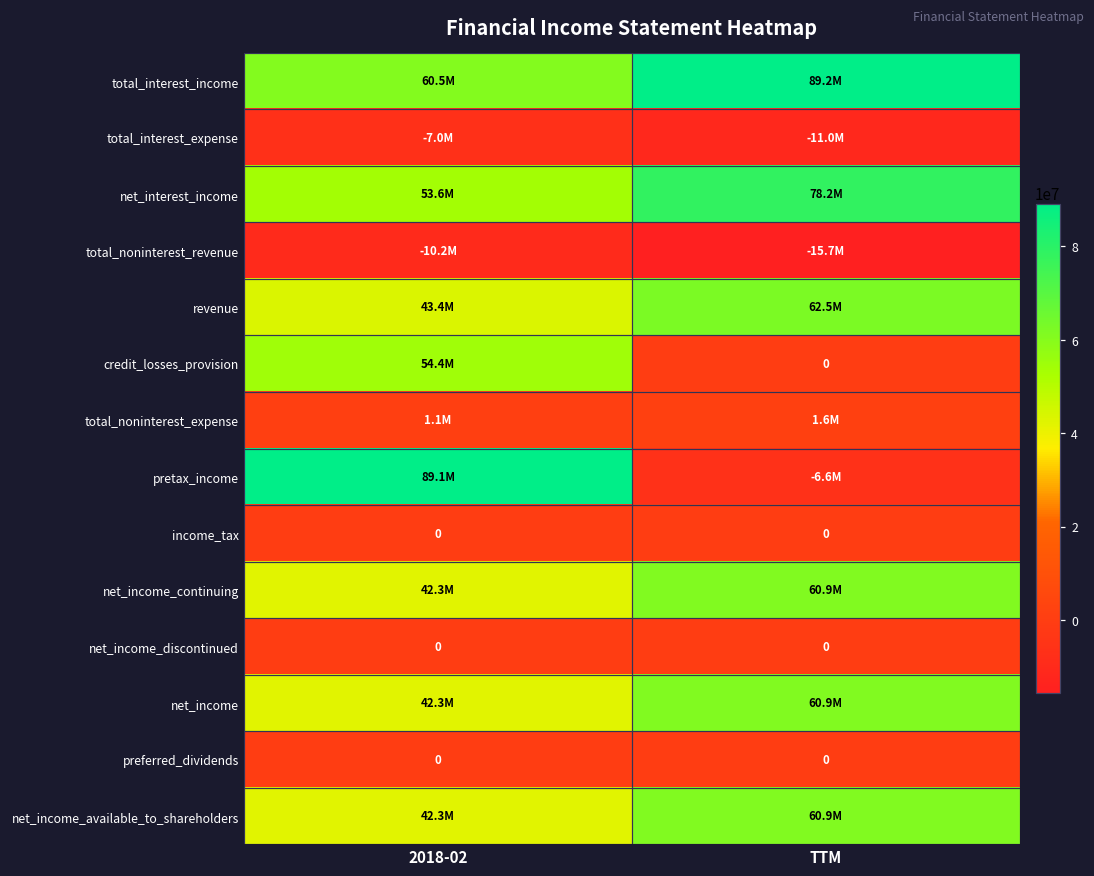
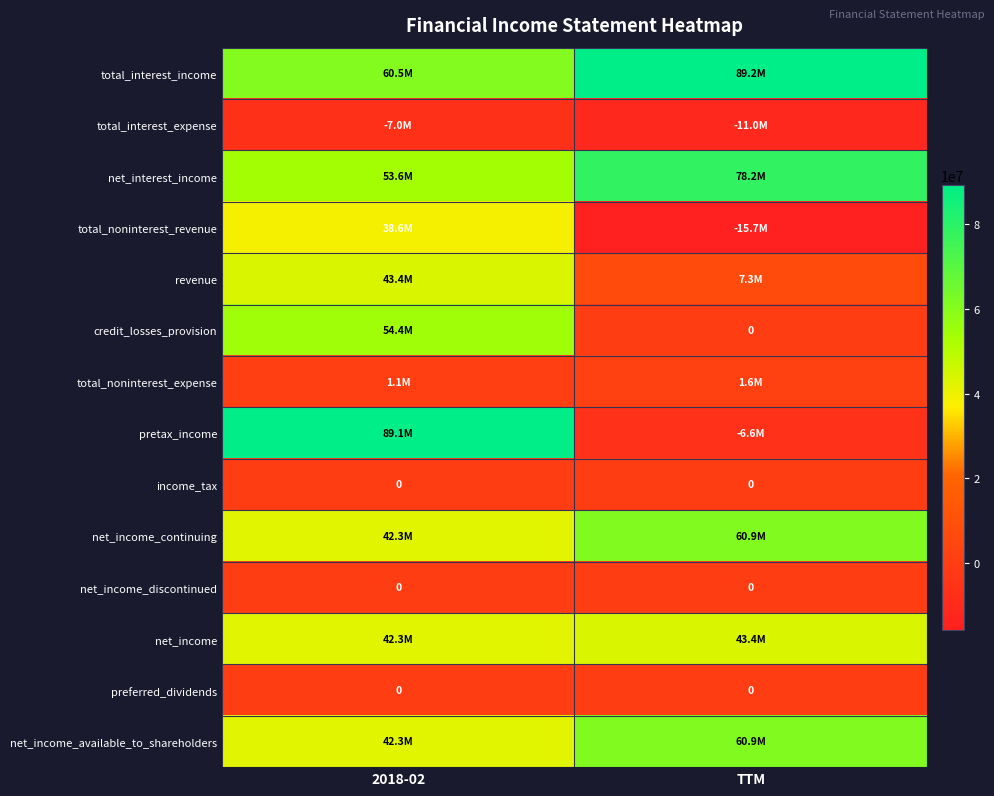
  {
    "total_interest_income": {
      "2018-02": "60.5M",
      "TTM": "89.2M"
    },
    "total_interest_expense": {
      "2018-02": "-7.0M",
      "TTM": "-11.0M"
    },
    "net_interest_income": {
      "2018-02": "53.6M",
      "TTM": "78.2M"
    },
    "total_noninterest_revenue": {
-     "2018-02": "-10.2M",
+     "2018-02": "38.6M",
      "TTM": "-15.7M"
    },
    "revenue": {
      "2018-02": "43.4M",
-     "TTM": "62.5M"
+     "TTM": "7.3M"
    },
    "credit_losses_provision": {
      "2018-02": "54.4M",
      "TTM": "0"
    },
    "total_noninterest_expense": {
      "2018-02": "1.1M",
      "TTM": "1.6M"
    },
    "pretax_income": {
      "2018-02": "89.1M",
      "TTM": "-6.6M"
    },
    "income_tax": {
      "2018-02": "0",
      "TTM": "0"
    },
    "net_income_continuing": {
      "2018-02": "42.3M",
      "TTM": "60.9M"
    },
    "net_income_discontinued": {
      "2018-02": "0",
      "TTM": "0"
    },
    "net_income": {
      "2018-02": "42.3M",
-     "TTM": "60.9M"
+     "TTM": "43.4M"
    },
    "preferred_dividends": {
      "2018-02": "0",
      "TTM": "0"
    },
    "net_income_available_to_shareholders": {
      "2018-02": "42.3M",
      "TTM": "60.9M"
    }
  }
